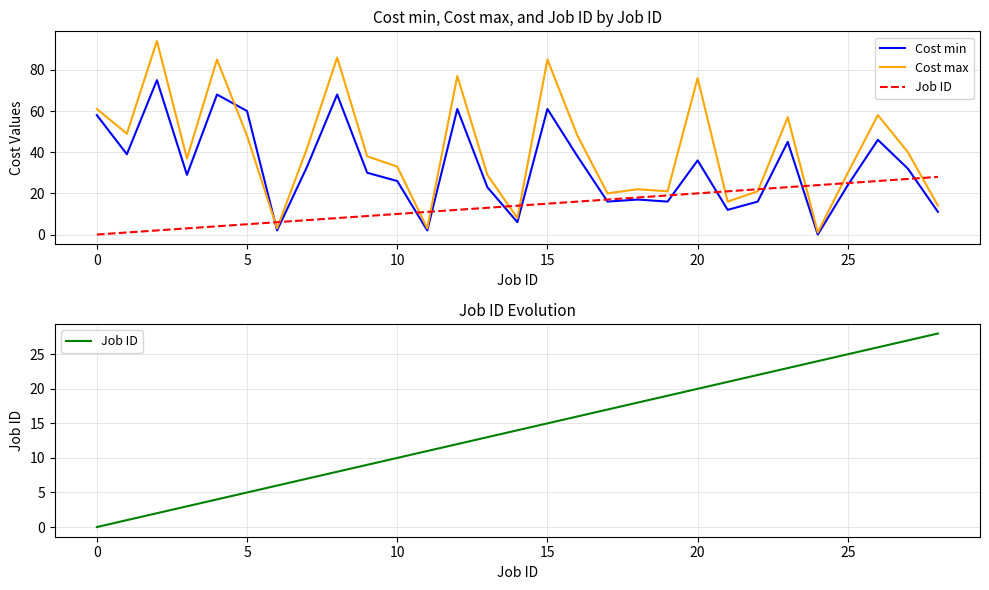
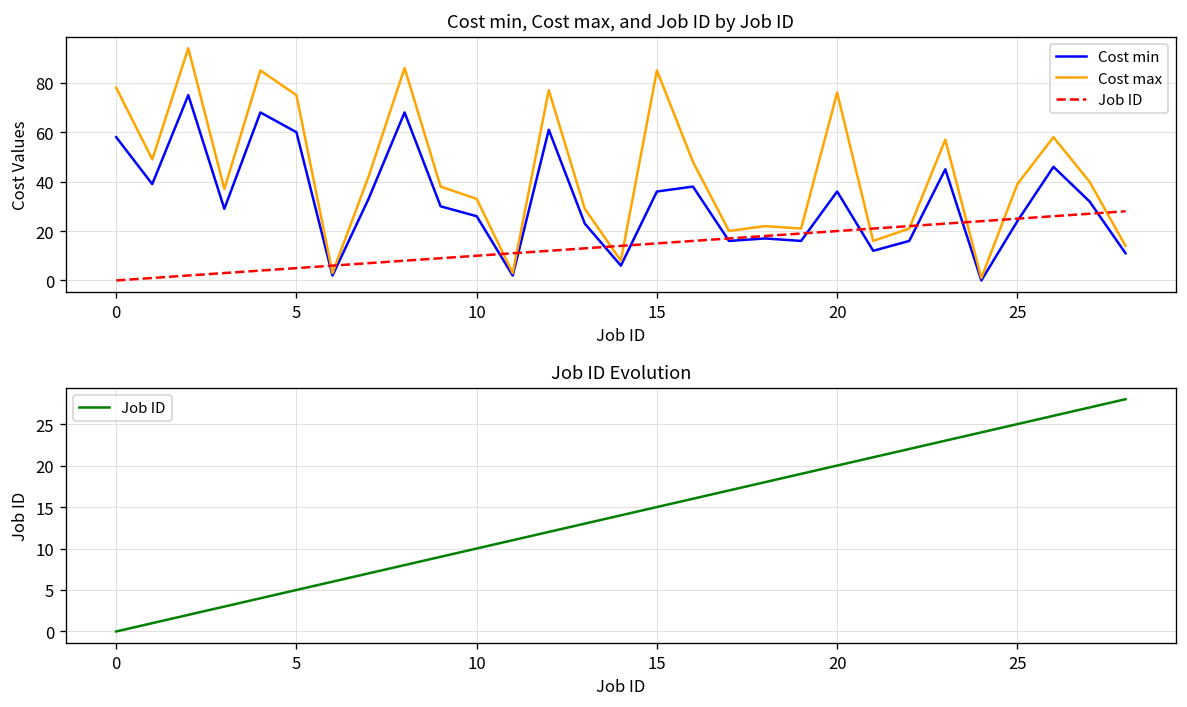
  {
    "Cost min, Cost max, and Job ID by Job ID": {
      "Cost min": {
        "0": 58,
        "5": 60,
        "10": 26,
-       "15": 61,
+       "15": 36,
        "20": 36
      },
      "Cost max": {
-       "0": 61,
-       "5": 48,
+       "0": 78,
+       "5": 75,
        "10": 33,
        "15": 85,
        "20": 76,
-       "25": 30
+       "25": 39
      }
    },
    "Job ID Evolution": {
      "0": 0,
      "5": 5,
      "10": 10,
      "15": 15,
      "20": 20,
      "25": 25
    }
  }
